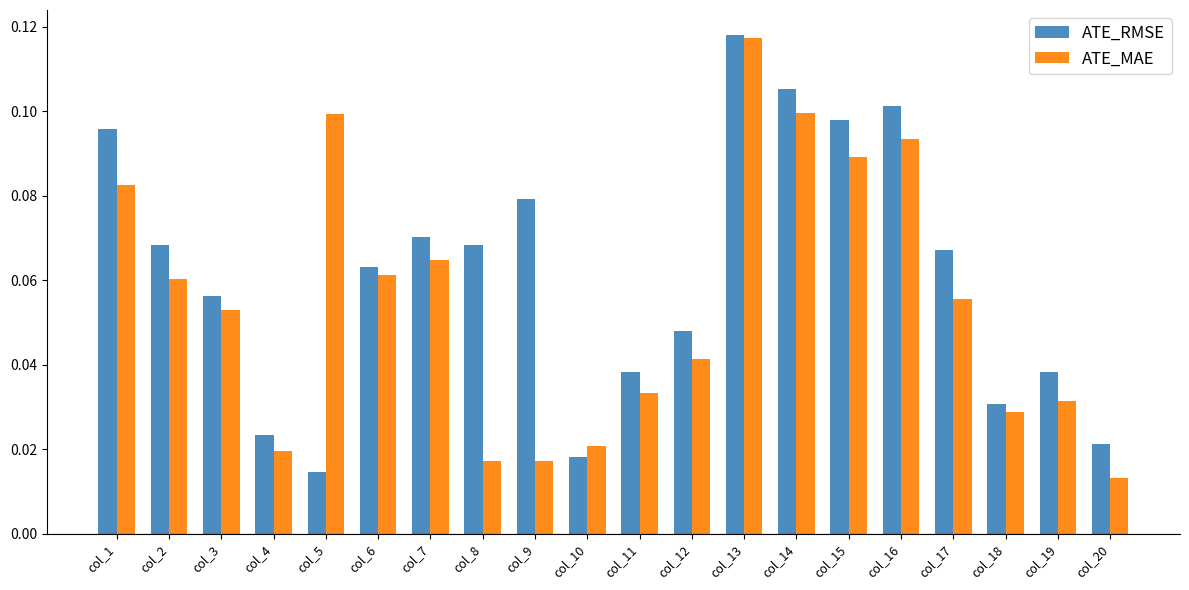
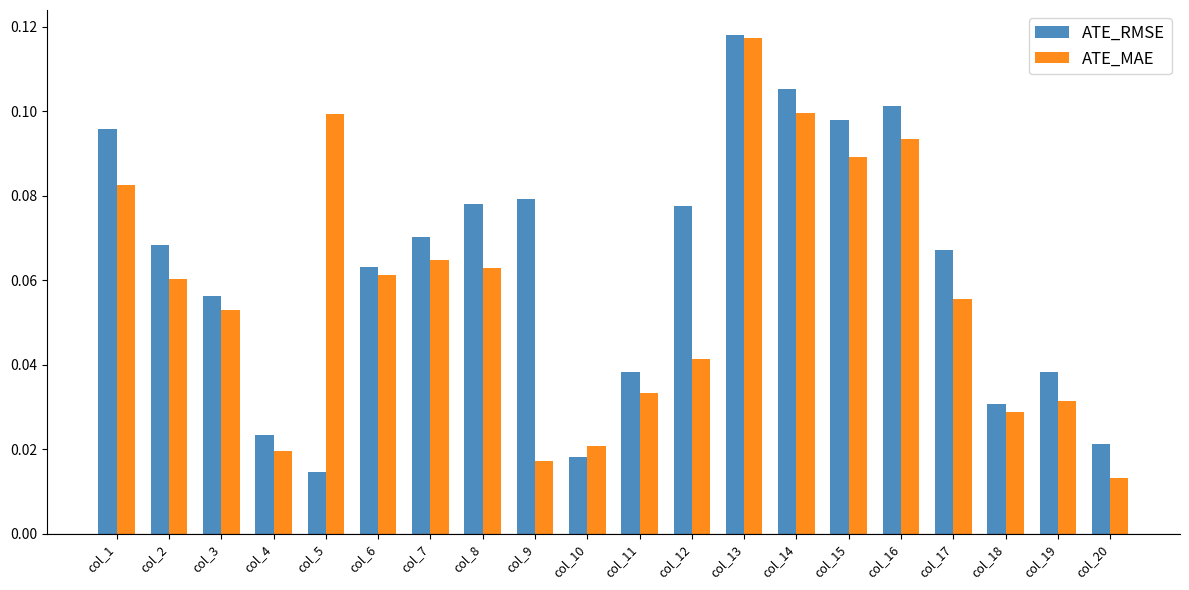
  {
    "ATE_RMSE": {
      "col_1": 0.096,
      "col_2": 0.068,
      "col_3": 0.056,
      "col_4": 0.023,
      "col_5": 0.015,
      "col_6": 0.063,
      "col_7": 0.070,
-     "col_8": 0.068,
+     "col_8": 0.078,
      "col_9": 0.079,
      "col_10": 0.018,
      "col_11": 0.038,
-     "col_12": 0.048,
+     "col_12": 0.078,
      "col_13": 0.118,
      "col_14": 0.105,
      "col_15": 0.098,
      "col_16": 0.101,
      "col_17": 0.067,
      "col_18": 0.031,
      "col_19": 0.038,
      "col_20": 0.021
    },
    "ATE_MAE": {
      "col_1": 0.083,
      "col_2": 0.060,
      "col_3": 0.053,
      "col_4": 0.020,
      "col_5": 0.099,
      "col_6": 0.061,
      "col_7": 0.065,
-     "col_8": 0.017,
+     "col_8": 0.063,
      "col_9": 0.017,
      "col_10": 0.021,
      "col_11": 0.033,
      "col_12": 0.041,
      "col_13": 0.117,
      "col_14": 0.099,
      "col_15": 0.089,
      "col_16": 0.094,
      "col_17": 0.056,
      "col_18": 0.029,
      "col_19": 0.031,
      "col_20": 0.013
    }
  }
